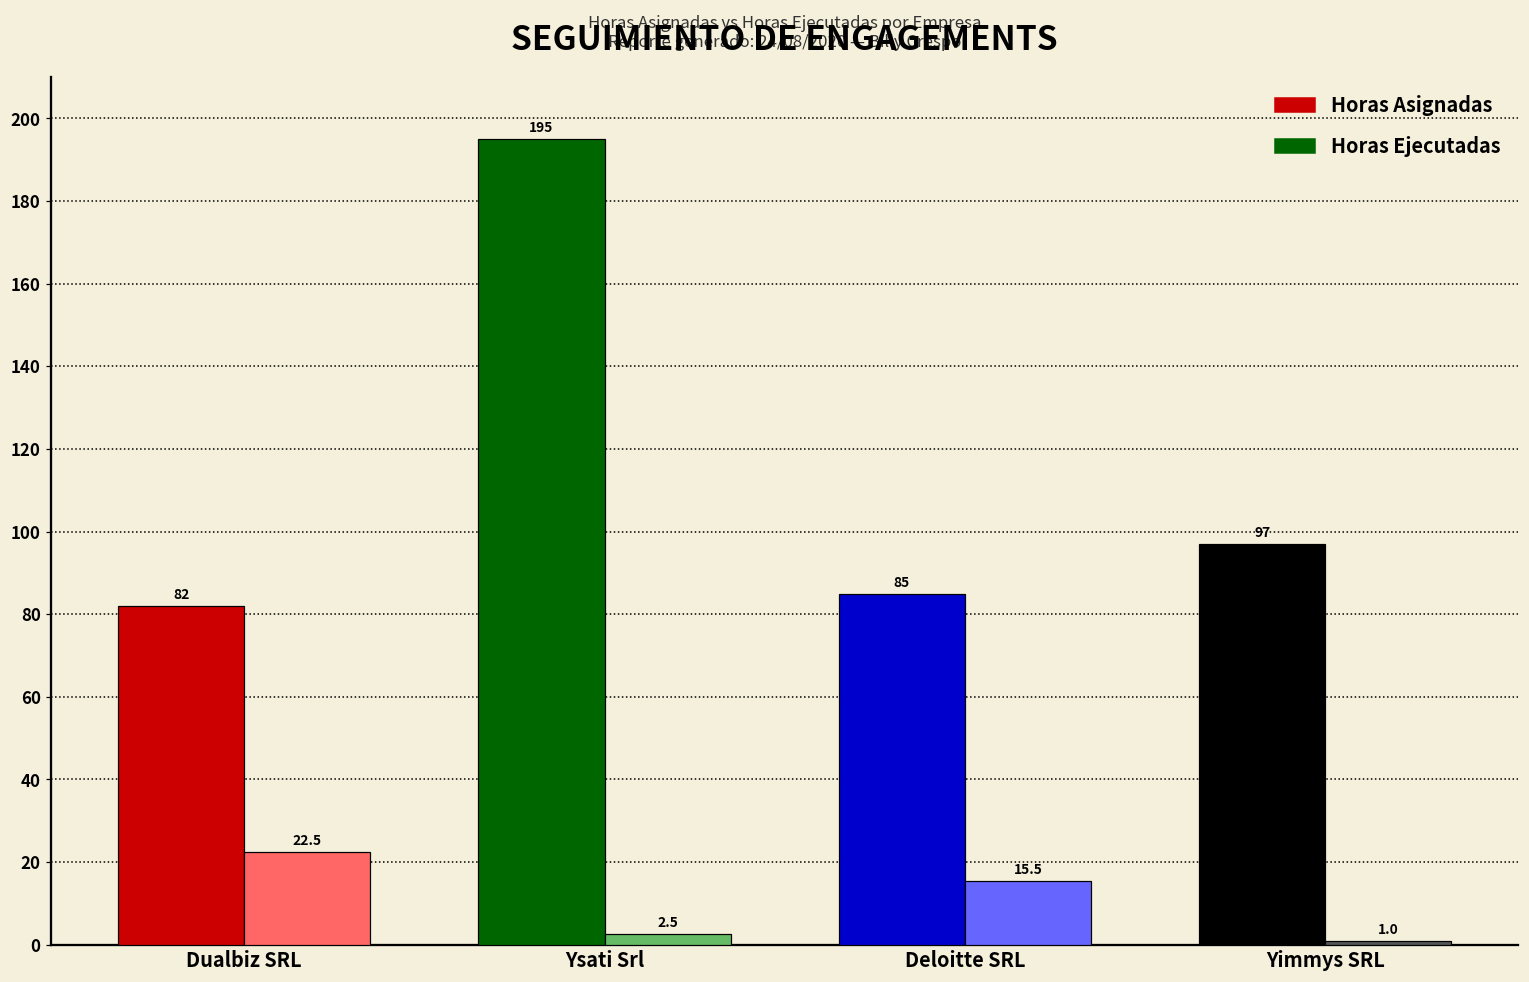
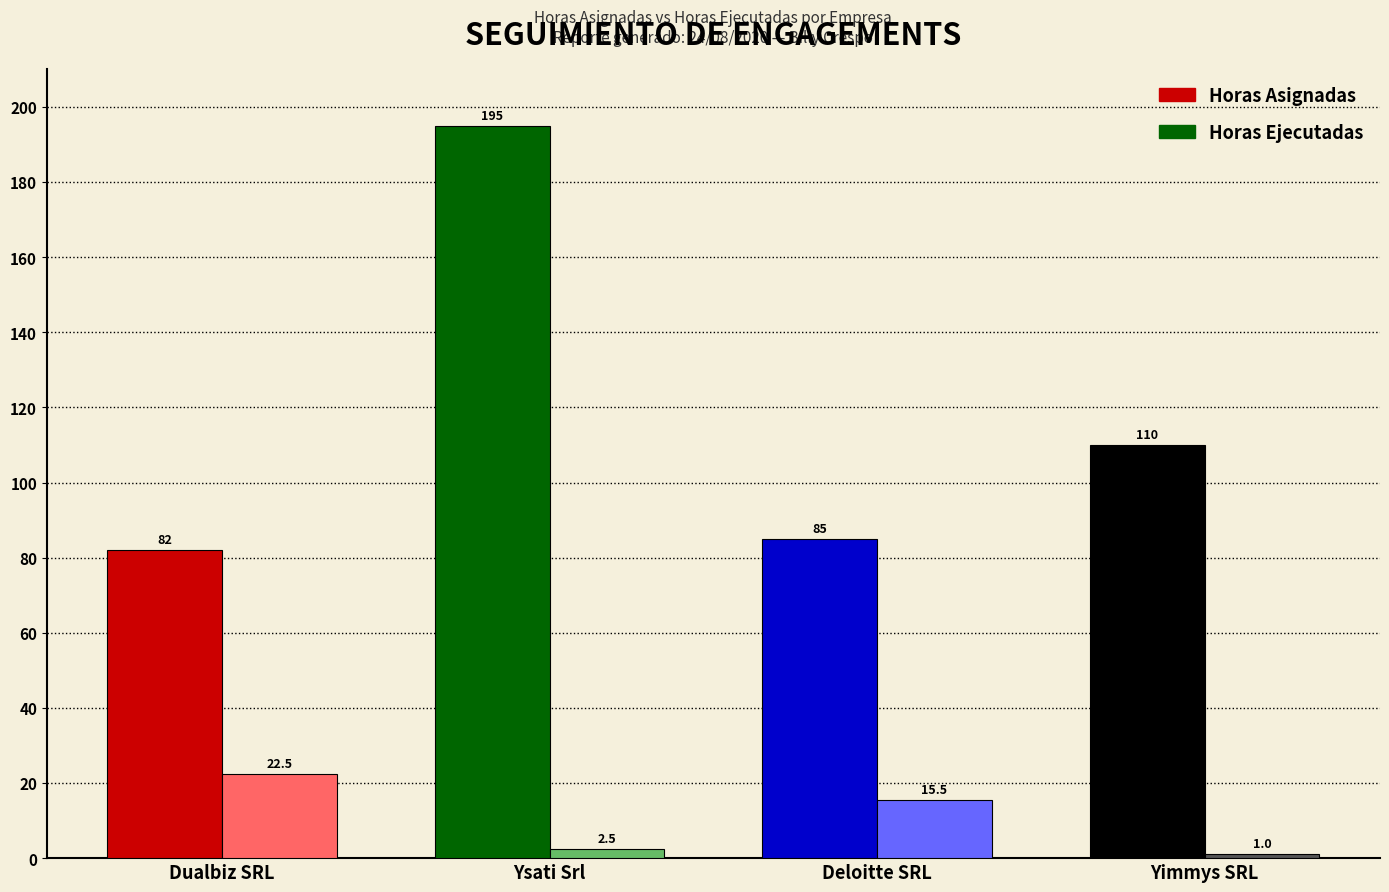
  {
    "Horas Asignadas": {
      "Dualbiz SRL": 82,
      "Ysati Srl": 195,
      "Deloitte SRL": 85,
-     "Yimmys SRL": 97
+     "Yimmys SRL": 110
    }
  }
